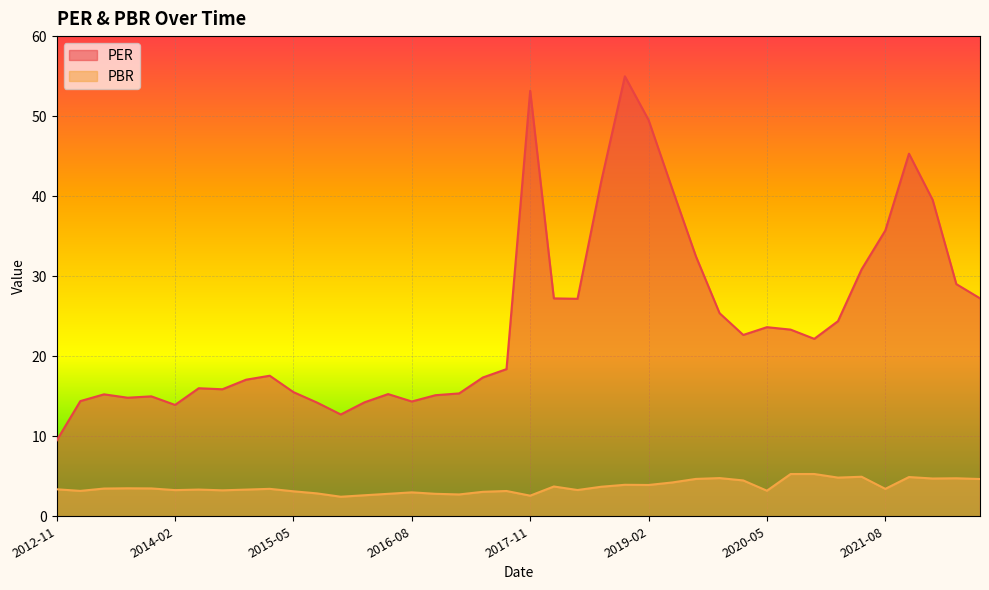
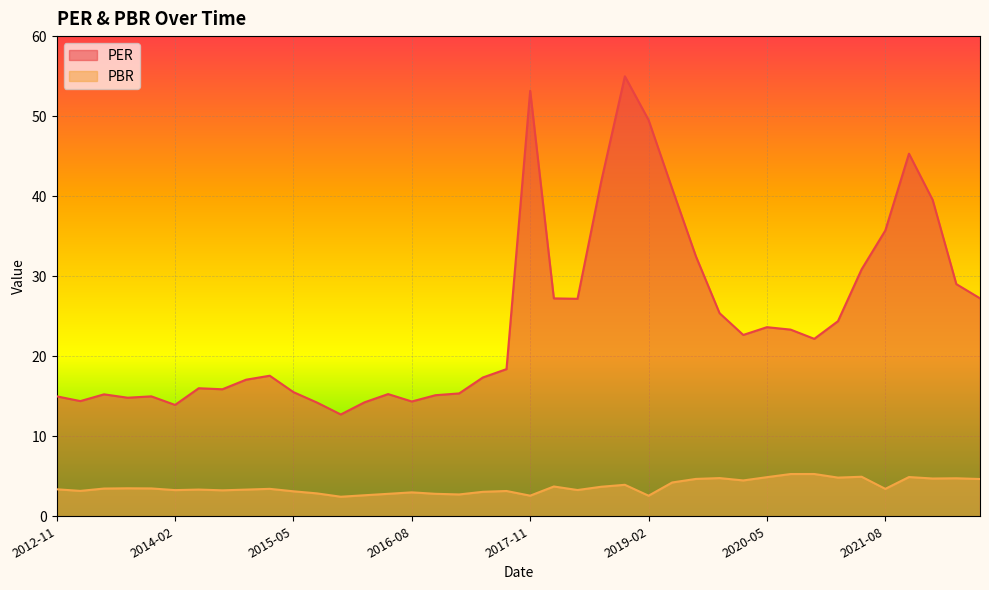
  {
    "PER": {
-     "2012-11": 9,
+     "2012-11": 15,
      "2014-02": 14,
      "2015-05": 16,
      "2016-08": 14,
      "2017-11": 53,
      "2019-02": 50,
      "2020-05": 24,
      "2021-08": 36
    },
    "PBR": {
      "2012-11": 3,
      "2014-02": 3,
      "2015-05": 3,
      "2016-08": 3,
      "2017-11": 3,
-     "2019-02": 4,
-     "2020-05": 3,
+     "2019-02": 3,
+     "2020-05": 5,
      "2021-08": 3
    }
  }
